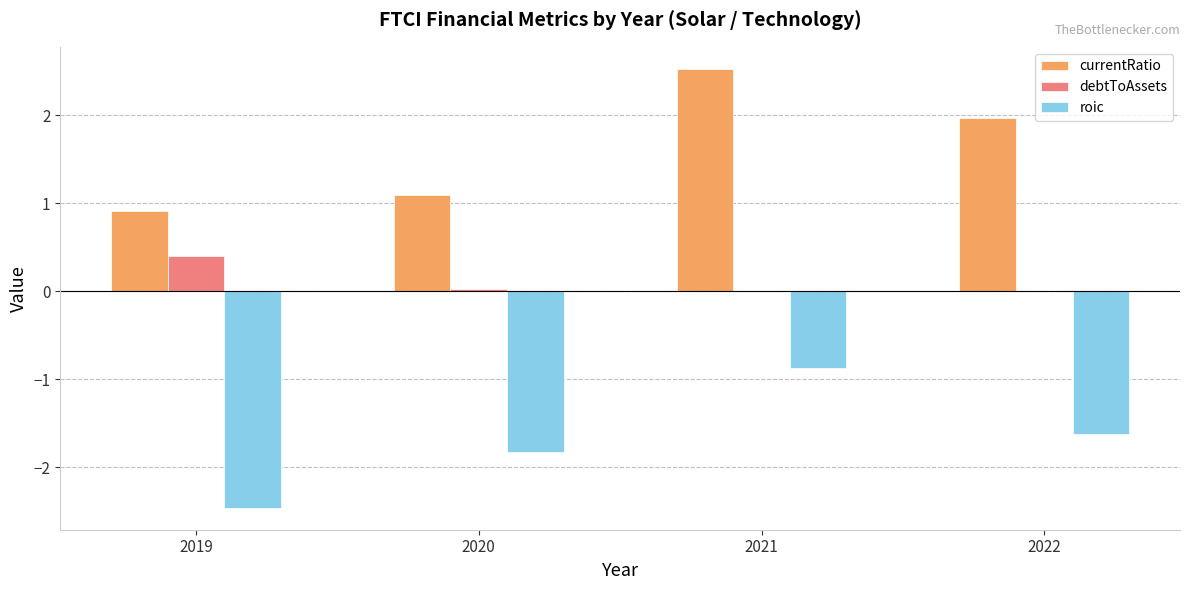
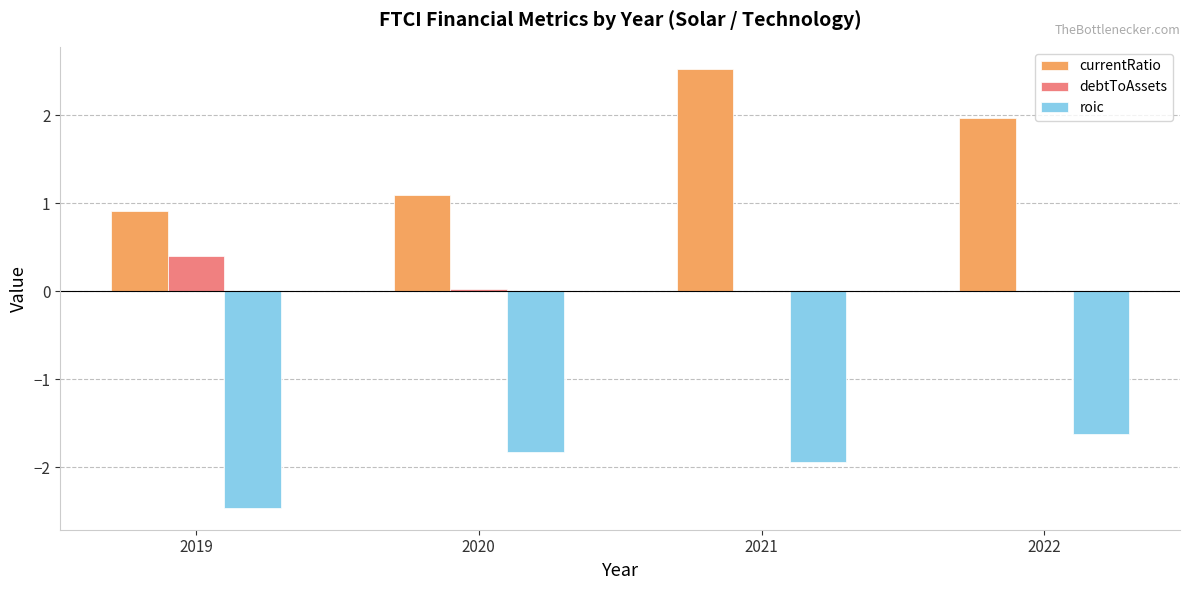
  {
    "roic": {
      "2019": -2.5,
      "2020": -1.8,
-     "2021": -0.9,
+     "2021": -1.9,
      "2022": -1.6
    }
  }
